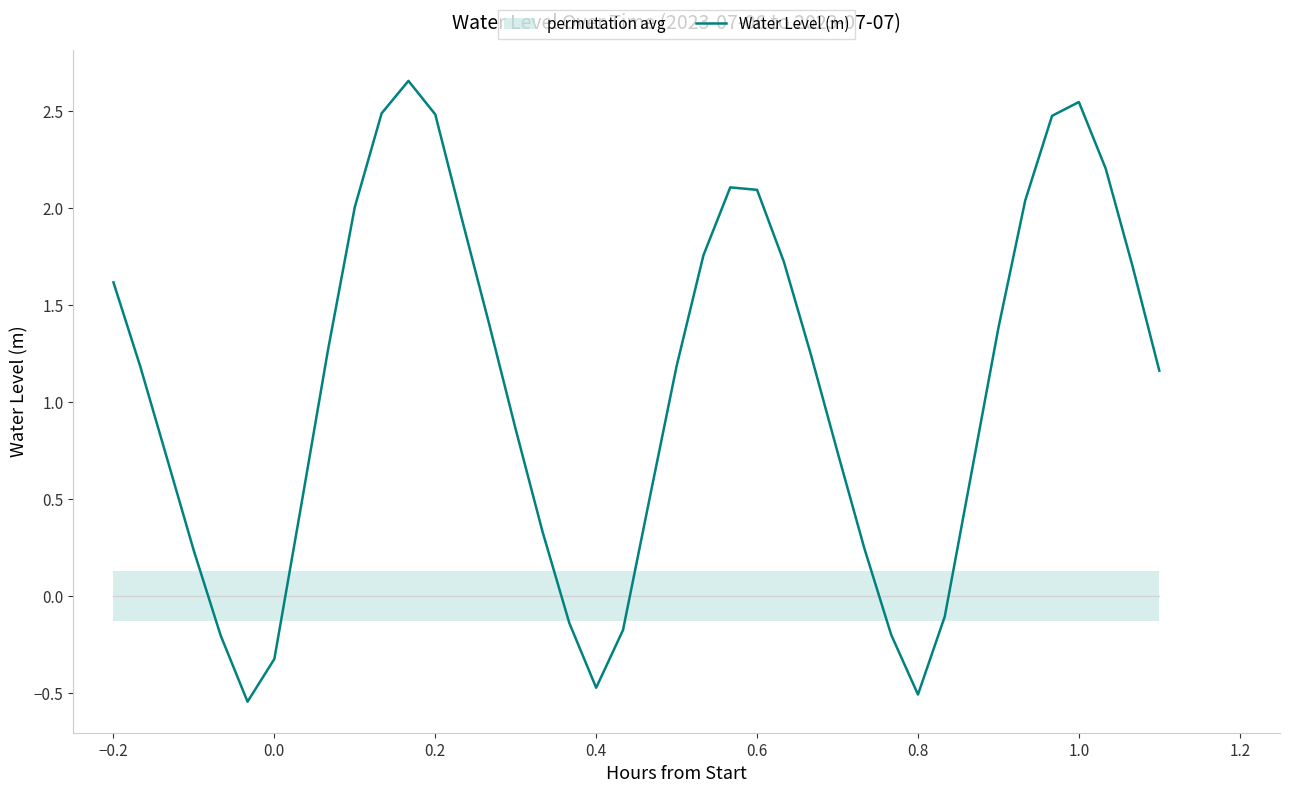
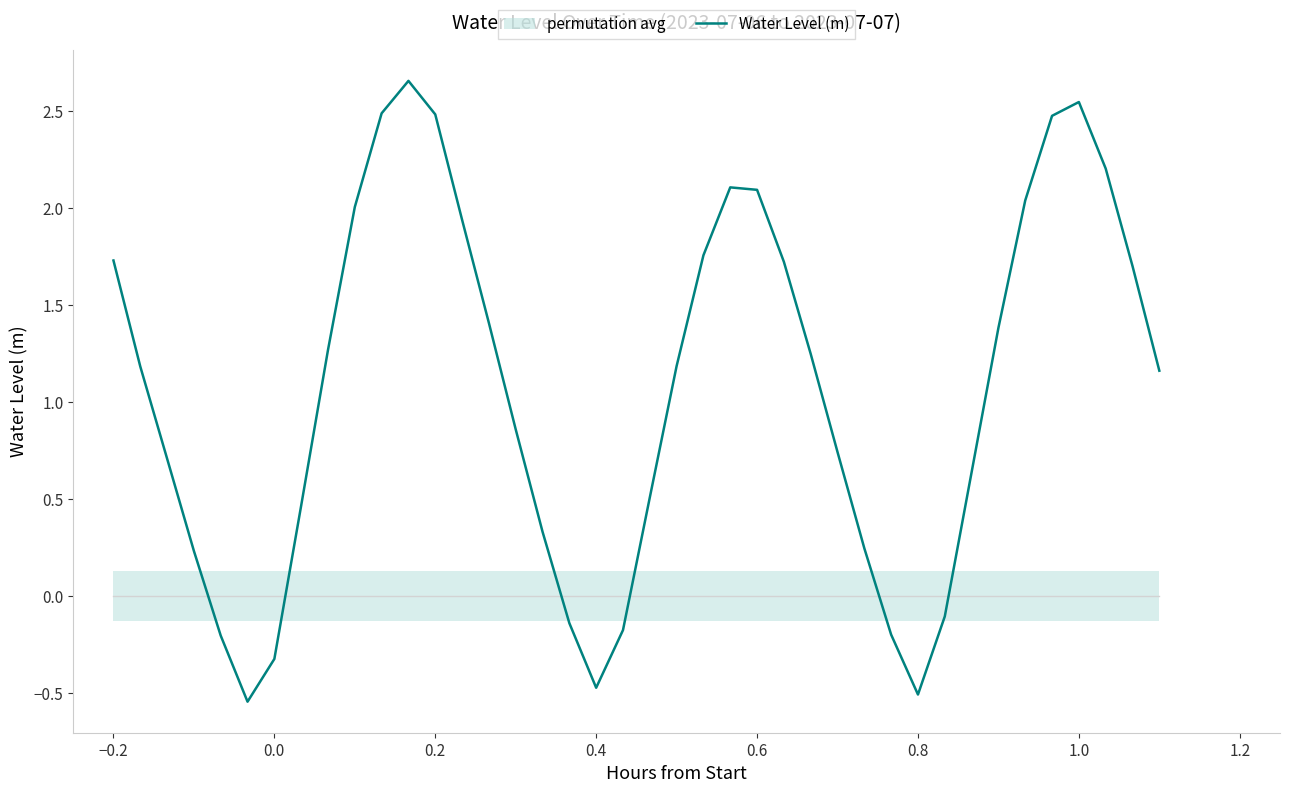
  {
    "Water Level (m)": {
-     "−0.2": 1.62,
+     "−0.2": 1.73,
      "0.0": -0.33,
      "0.2": 2.48,
      "0.4": -0.47,
      "0.6": 2.09,
      "0.8": -0.51,
      "1.0": 2.55
    }
  }
